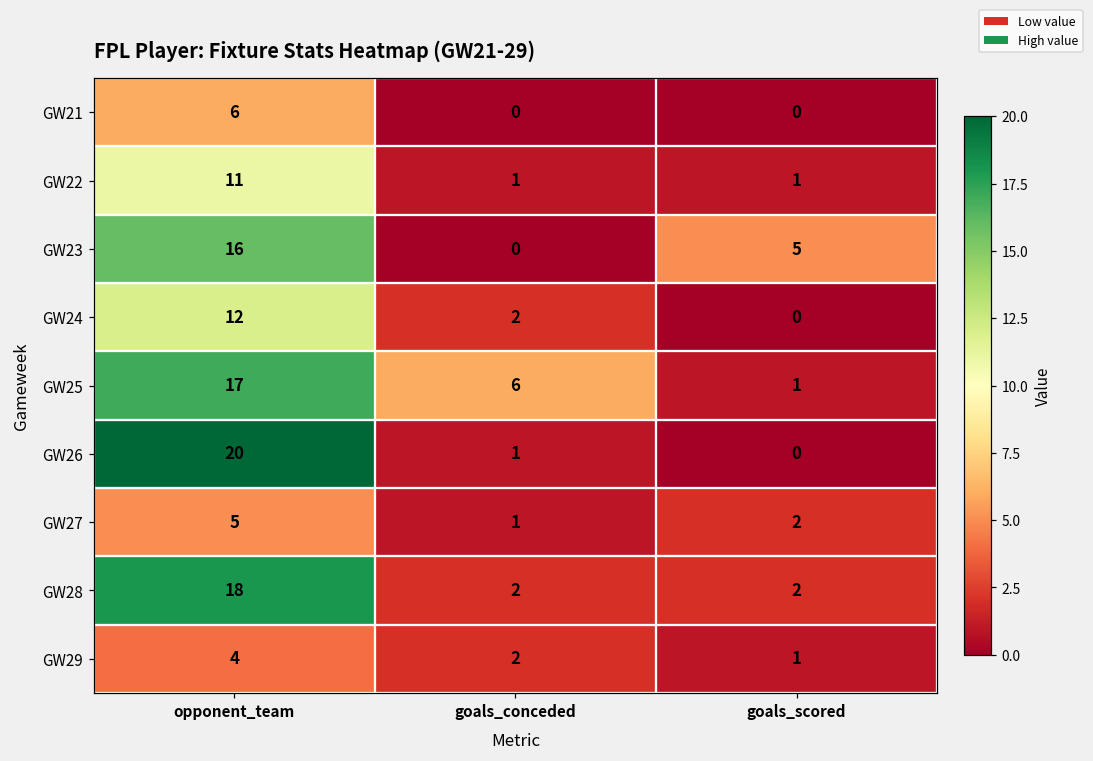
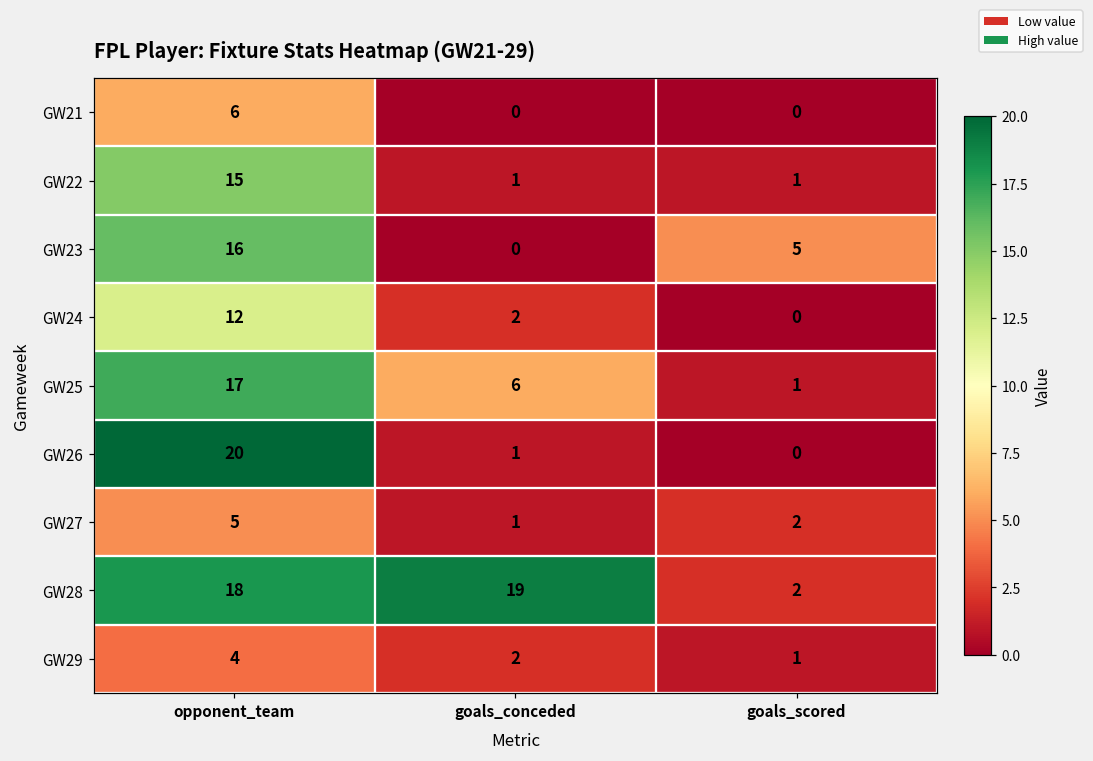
  {
    "GW21": {
      "opponent_team": 6,
      "goals_conceded": 0,
      "goals_scored": 0
    },
    "GW22": {
-     "opponent_team": 11,
+     "opponent_team": 15,
      "goals_conceded": 1,
      "goals_scored": 1
    },
    "GW23": {
      "opponent_team": 16,
      "goals_conceded": 0,
      "goals_scored": 5
    },
    "GW24": {
      "opponent_team": 12,
      "goals_conceded": 2,
      "goals_scored": 0
    },
    "GW25": {
      "opponent_team": 17,
      "goals_conceded": 6,
      "goals_scored": 1
    },
    "GW26": {
      "opponent_team": 20,
      "goals_conceded": 1,
      "goals_scored": 0
    },
    "GW27": {
      "opponent_team": 5,
      "goals_conceded": 1,
      "goals_scored": 2
    },
    "GW28": {
      "opponent_team": 18,
-     "goals_conceded": 2,
+     "goals_conceded": 19,
      "goals_scored": 2
    },
    "GW29": {
      "opponent_team": 4,
      "goals_conceded": 2,
      "goals_scored": 1
    }
  }
